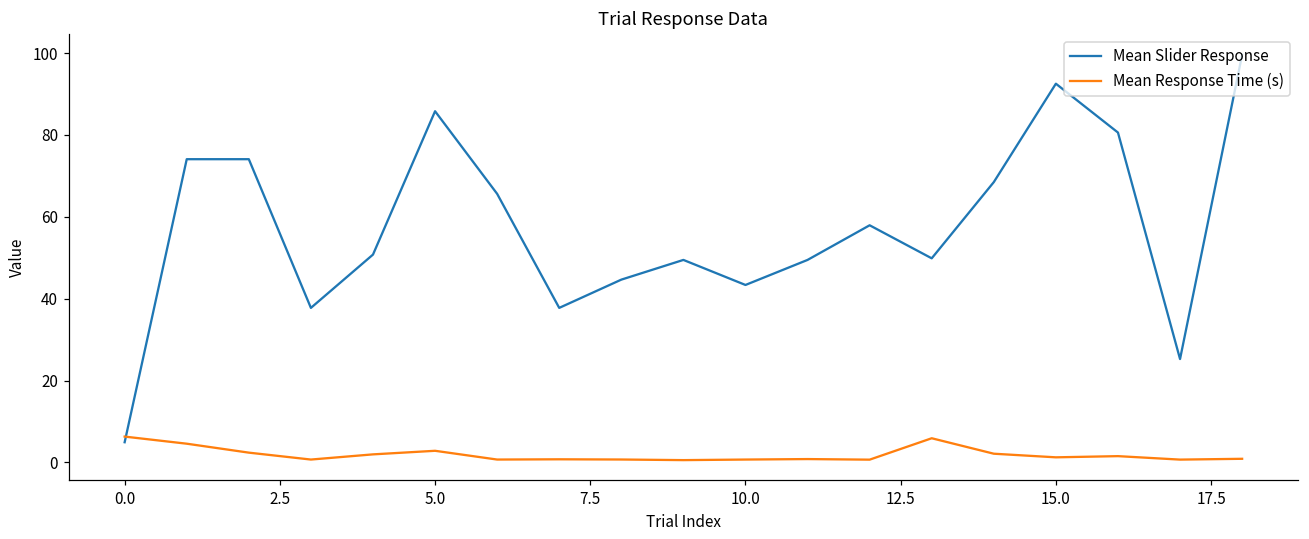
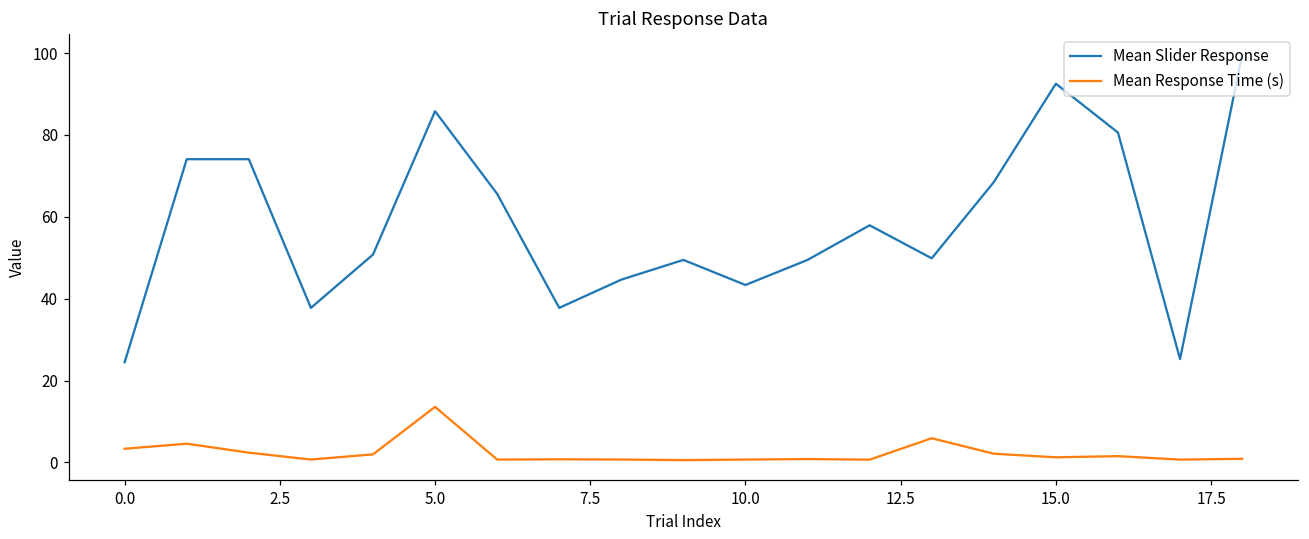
  {
    "Mean Slider Response": {
-     "0.0": 5,
+     "0.0": 24,
      "5.0": 86,
      "10.0": 43,
      "15.0": 93
    },
    "Mean Response Time (s)": {
-     "0.0": 6,
-     "5.0": 3,
+     "0.0": 3,
+     "5.0": 14,
      "10.0": 1,
      "15.0": 1
    }
  }
